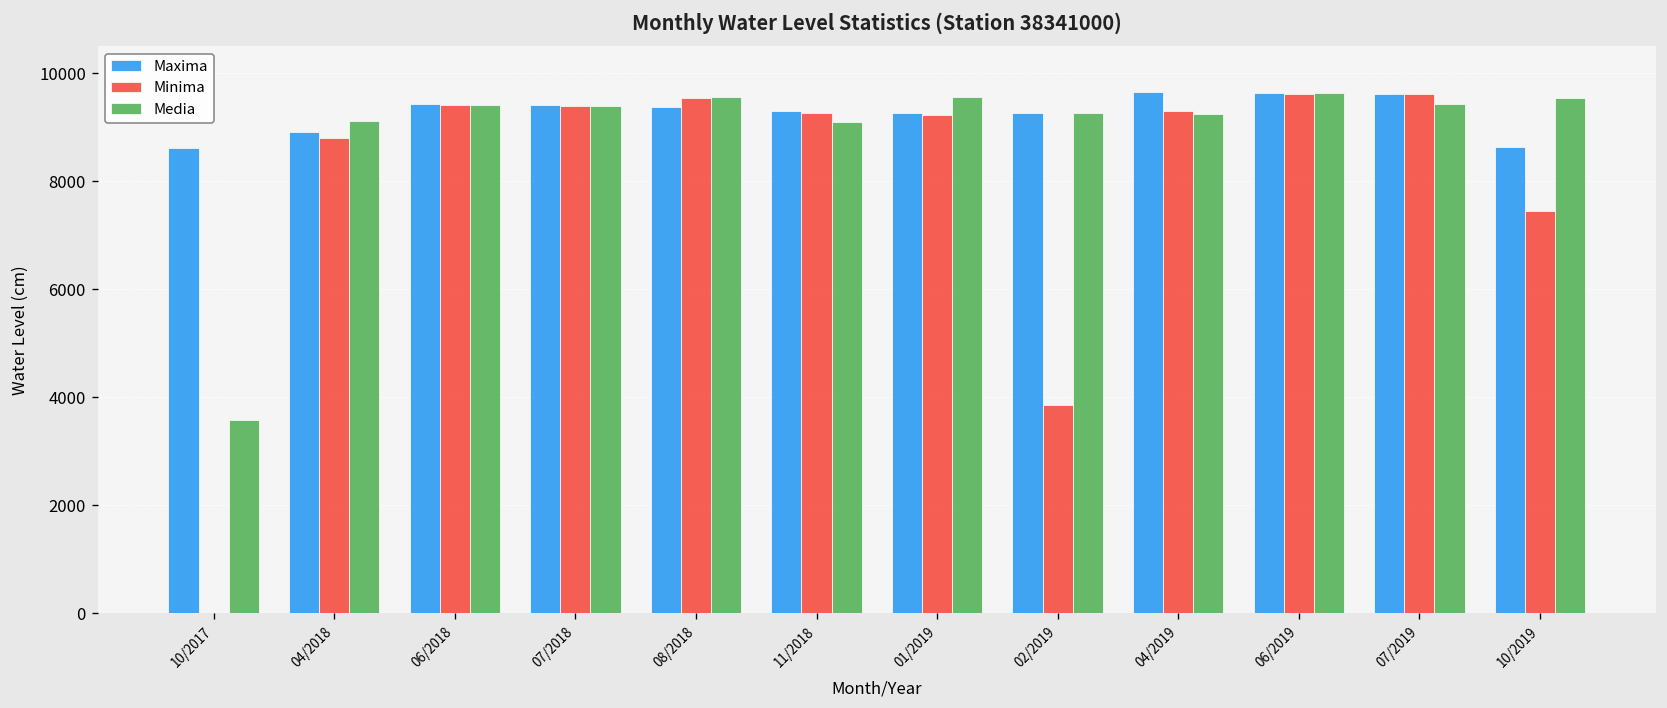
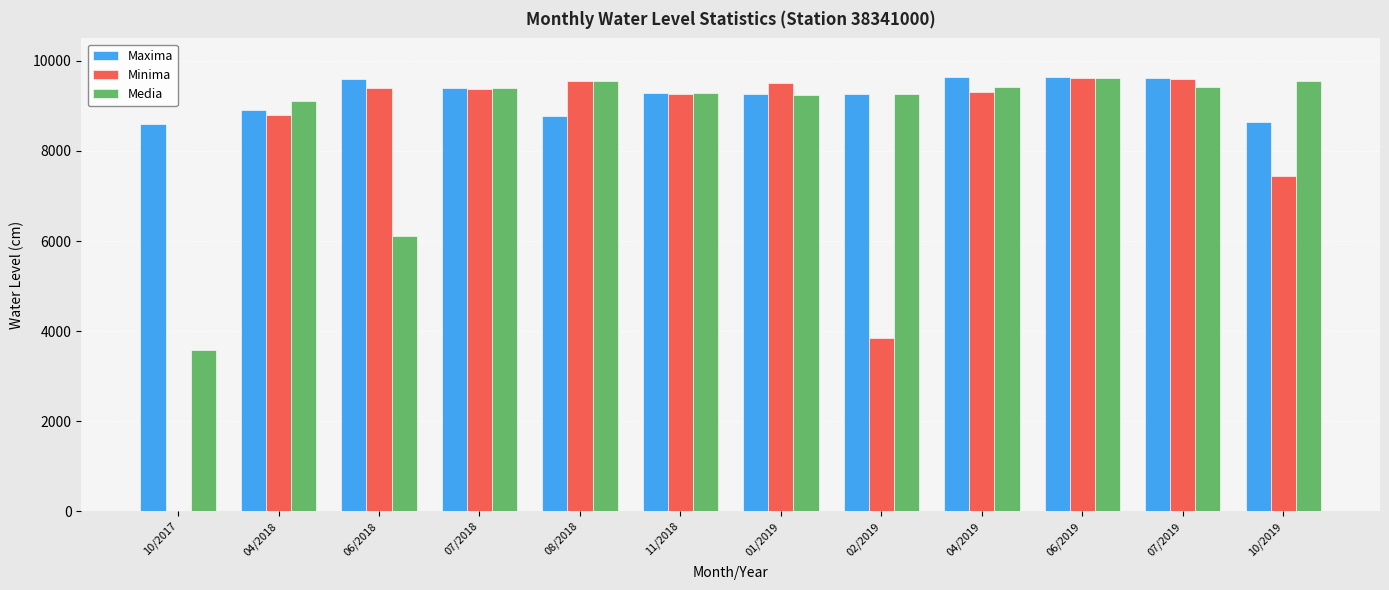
  {
    "Maxima": {
      "10/2017": 8600,
      "04/2018": 8900,
-     "06/2018": 9400,
+     "06/2018": 9600,
      "07/2018": 9400,
-     "08/2018": 9400,
+     "08/2018": 8800,
      "11/2018": 9300,
      "01/2019": 9300,
      "02/2019": 9300,
      "04/2019": 9700,
      "06/2019": 9600,
      "07/2019": 9600,
      "10/2019": 8600
    },
    "Minima": {
      "10/2017": 0,
      "04/2018": 8800,
      "06/2018": 9400,
      "07/2018": 9400,
      "08/2018": 9500,
      "11/2018": 9300,
-     "01/2019": 9200,
+     "01/2019": 9500,
      "02/2019": 3900,
      "04/2019": 9300,
      "06/2019": 9600,
      "07/2019": 9600,
      "10/2019": 7400
    },
    "Media": {
      "10/2017": 3600,
      "04/2018": 9100,
-     "06/2018": 9400,
+     "06/2018": 6100,
      "07/2018": 9400,
      "08/2018": 9600,
-     "11/2018": 9100,
-     "01/2019": 9600,
+     "11/2018": 9300,
+     "01/2019": 9300,
      "02/2019": 9300,
-     "04/2019": 9200,
+     "04/2019": 9400,
      "06/2019": 9600,
      "07/2019": 9400,
      "10/2019": 9500
    }
  }
